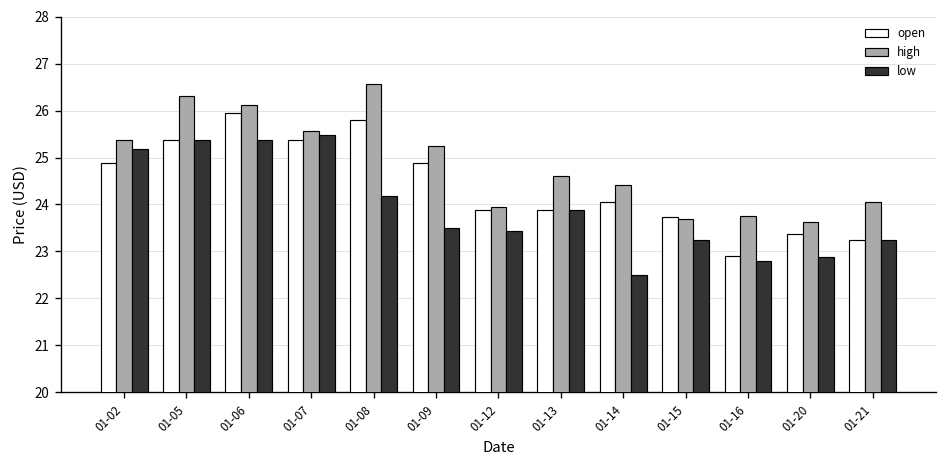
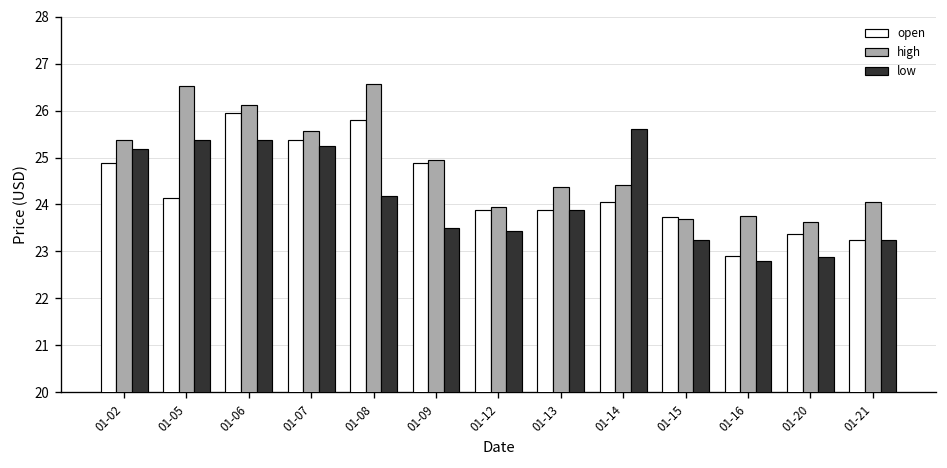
  {
    "open": {
      "01-02": 24.9,
-     "01-05": 25.4,
+     "01-05": 24.1,
      "01-06": 25.9,
      "01-07": 25.4,
      "01-08": 25.8,
      "01-09": 24.9,
      "01-12": 23.9,
      "01-13": 23.9,
      "01-14": 24.1,
      "01-15": 23.7,
      "01-16": 22.9,
      "01-20": 23.4,
      "01-21": 23.3
    },
    "high": {
      "01-02": 25.4,
-     "01-05": 26.3,
+     "01-05": 26.5,
      "01-06": 26.1,
      "01-07": 25.6,
      "01-08": 26.6,
-     "01-09": 25.3,
+     "01-09": 24.9,
      "01-12": 23.9,
-     "01-13": 24.6,
+     "01-13": 24.4,
      "01-14": 24.4,
      "01-15": 23.7,
      "01-16": 23.8,
      "01-20": 23.6,
      "01-21": 24.1
    },
    "low": {
      "01-02": 25.2,
      "01-05": 25.4,
      "01-06": 25.4,
-     "01-07": 25.5,
+     "01-07": 25.3,
      "01-08": 24.2,
      "01-09": 23.5,
      "01-12": 23.4,
      "01-13": 23.9,
-     "01-14": 22.5,
+     "01-14": 25.6,
      "01-15": 23.3,
      "01-16": 22.8,
      "01-20": 22.9,
      "01-21": 23.3
    }
  }
